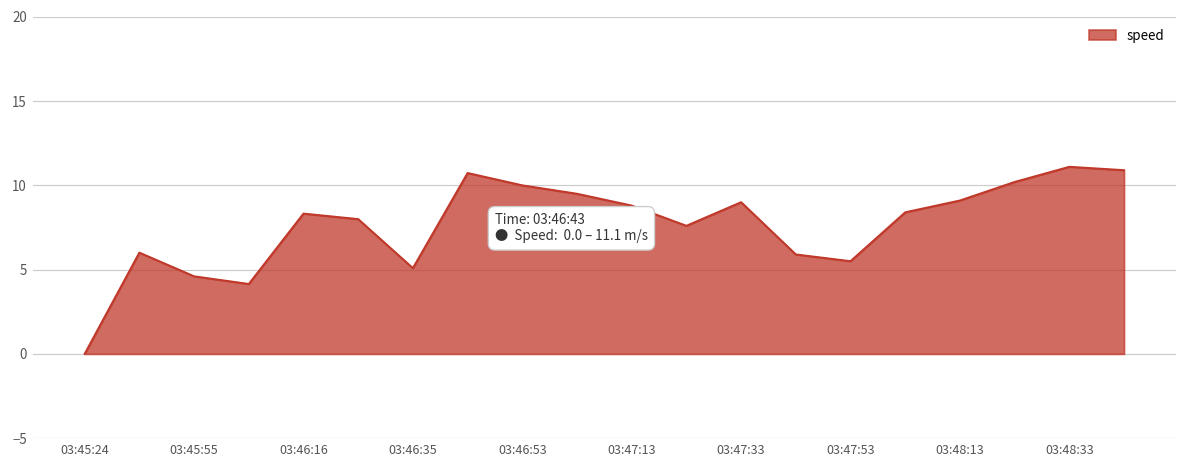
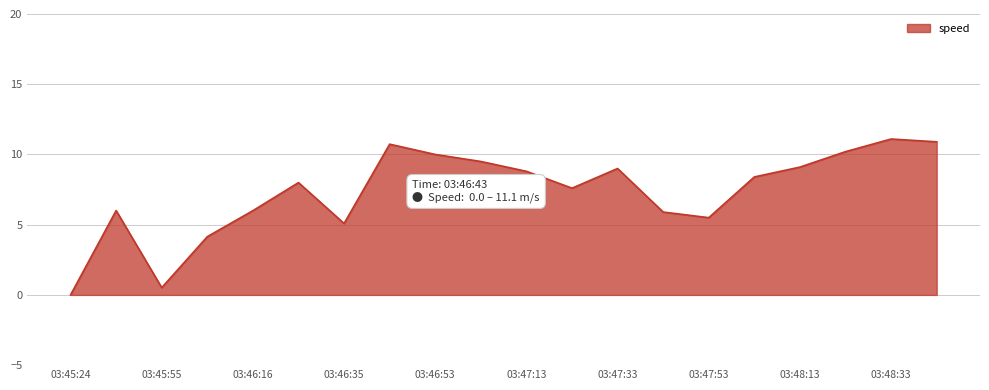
  {
    "03:45:24": 0.0,
-   "03:45:55": 4.6,
-   "03:46:16": 8.3,
+   "03:45:55": 0.5,
+   "03:46:16": 6.0,
    "03:46:35": 5.1,
    "03:46:53": 10.0,
    "03:47:33": 9.0,
    "03:47:53": 5.5,
    "03:48:13": 9.1,
    "03:48:33": 11.1
  }
